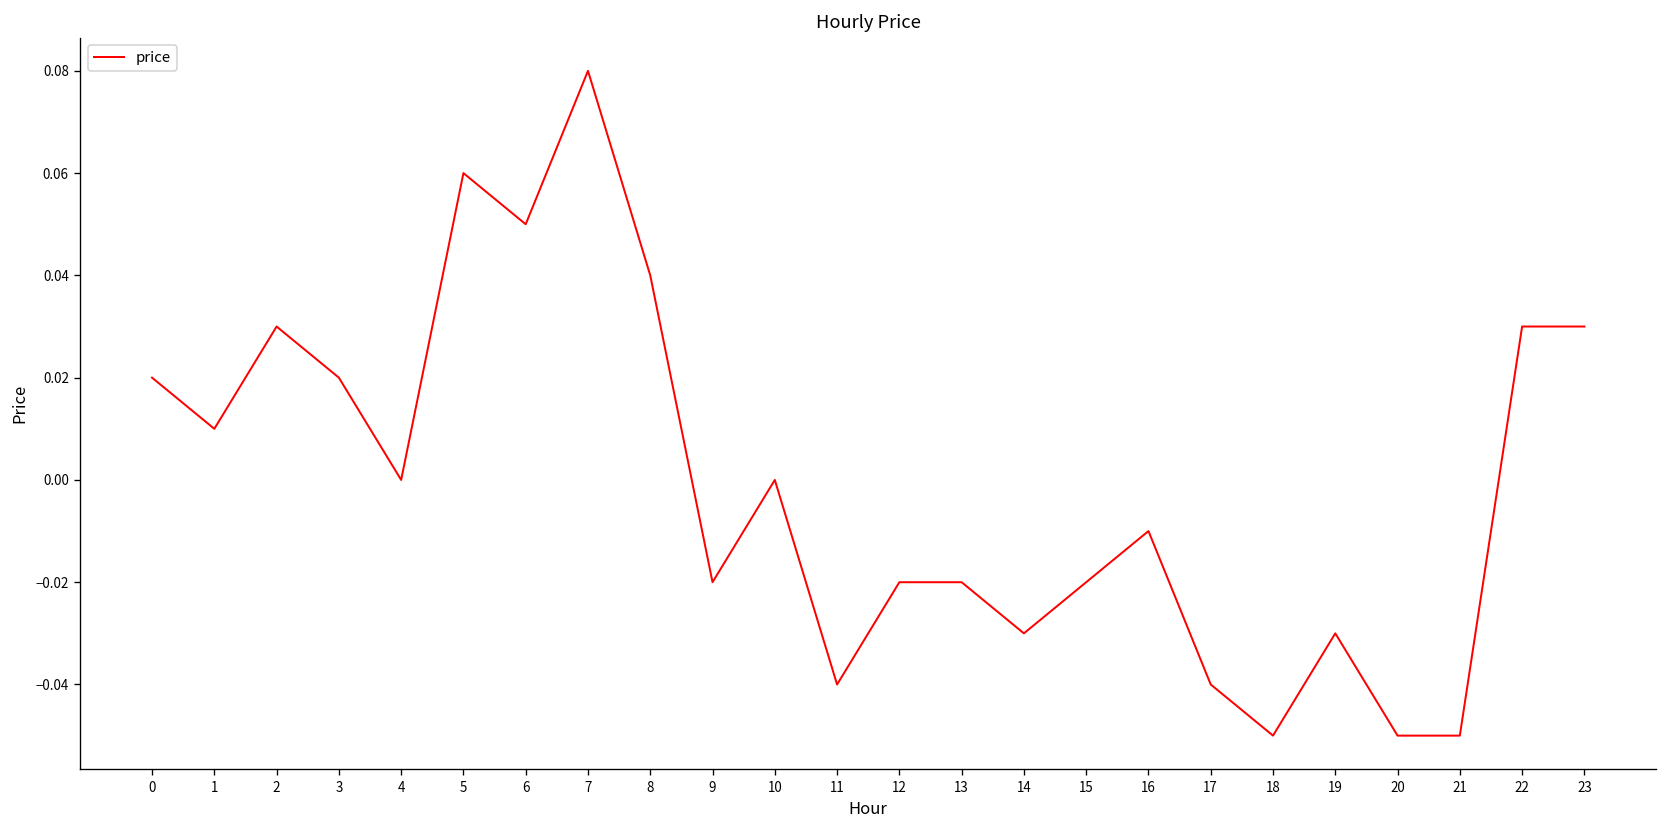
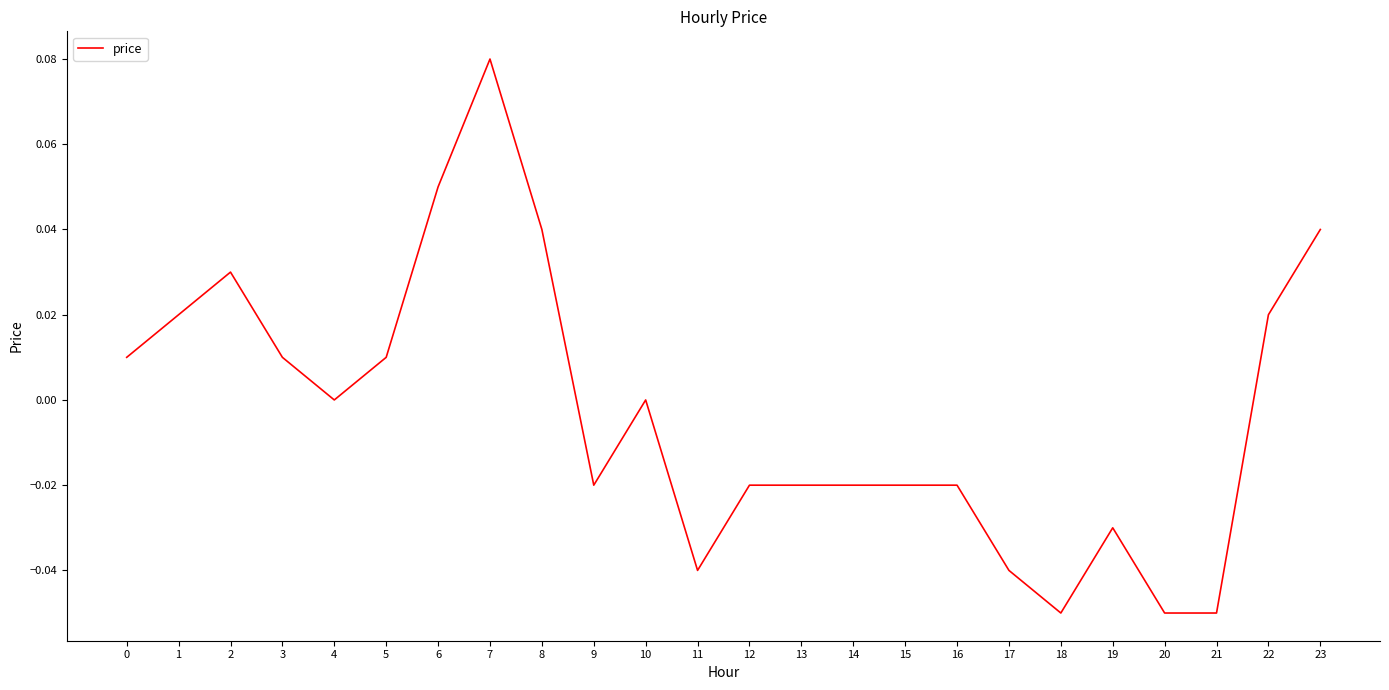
  {
-   "0": 0.02,
-   "1": 0.01,
+   "0": 0.01,
+   "1": 0.02,
    "2": 0.03,
-   "3": 0.02,
+   "3": 0.01,
    "4": 0.00,
-   "5": 0.06,
+   "5": 0.01,
    "6": 0.05,
    "7": 0.08,
    "8": 0.04,
    "9": -0.02,
    "10": 0.00,
    "11": -0.04,
    "12": -0.02,
    "13": -0.02,
-   "14": -0.03,
+   "14": -0.02,
    "15": -0.02,
-   "16": -0.01,
+   "16": -0.02,
    "17": -0.04,
    "18": -0.05,
    "19": -0.03,
    "20": -0.05,
    "21": -0.05,
-   "22": 0.03,
-   "23": 0.03
+   "22": 0.02,
+   "23": 0.04
  }
